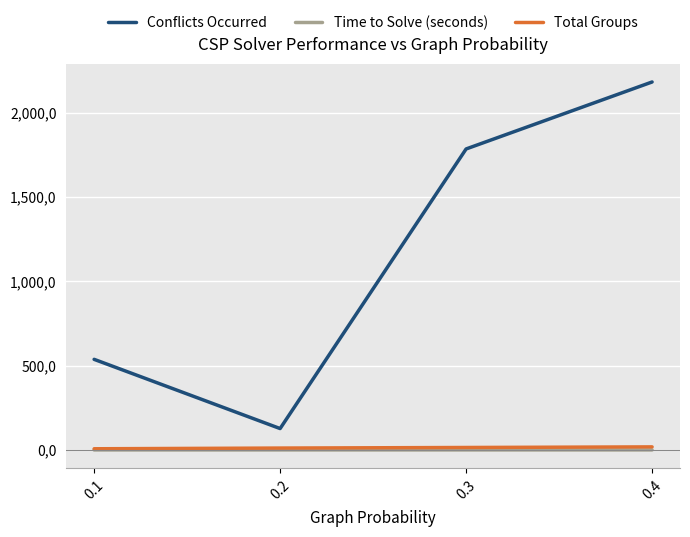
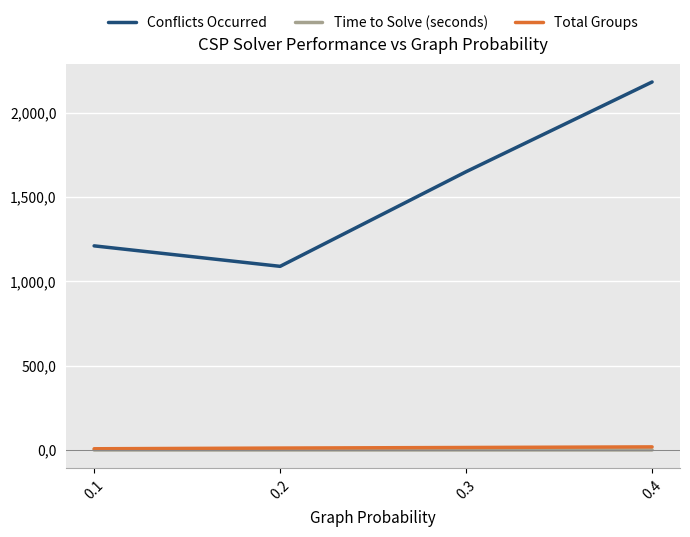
  {
    "Conflicts Occurred": {
-     "0.1": "5,400",
-     "0.2": "1,300",
-     "0.3": "17,800",
+     "0.1": "12,100",
+     "0.2": "10,900",
+     "0.3": "16,500",
      "0.4": "21,800"
    },
    "Time to Solve (seconds)": {
      "0.4": "0"
    },
    "Total Groups": {
      "0.4": "200"
    }
  }
